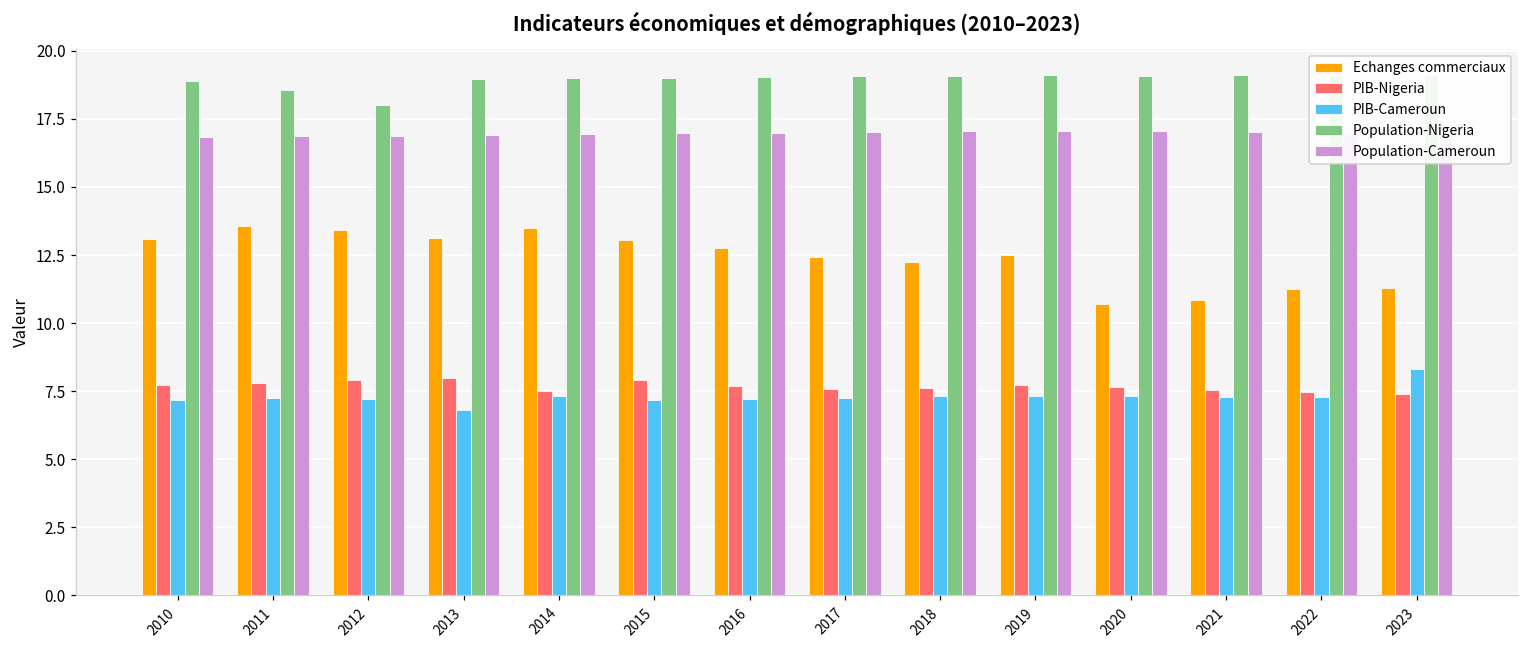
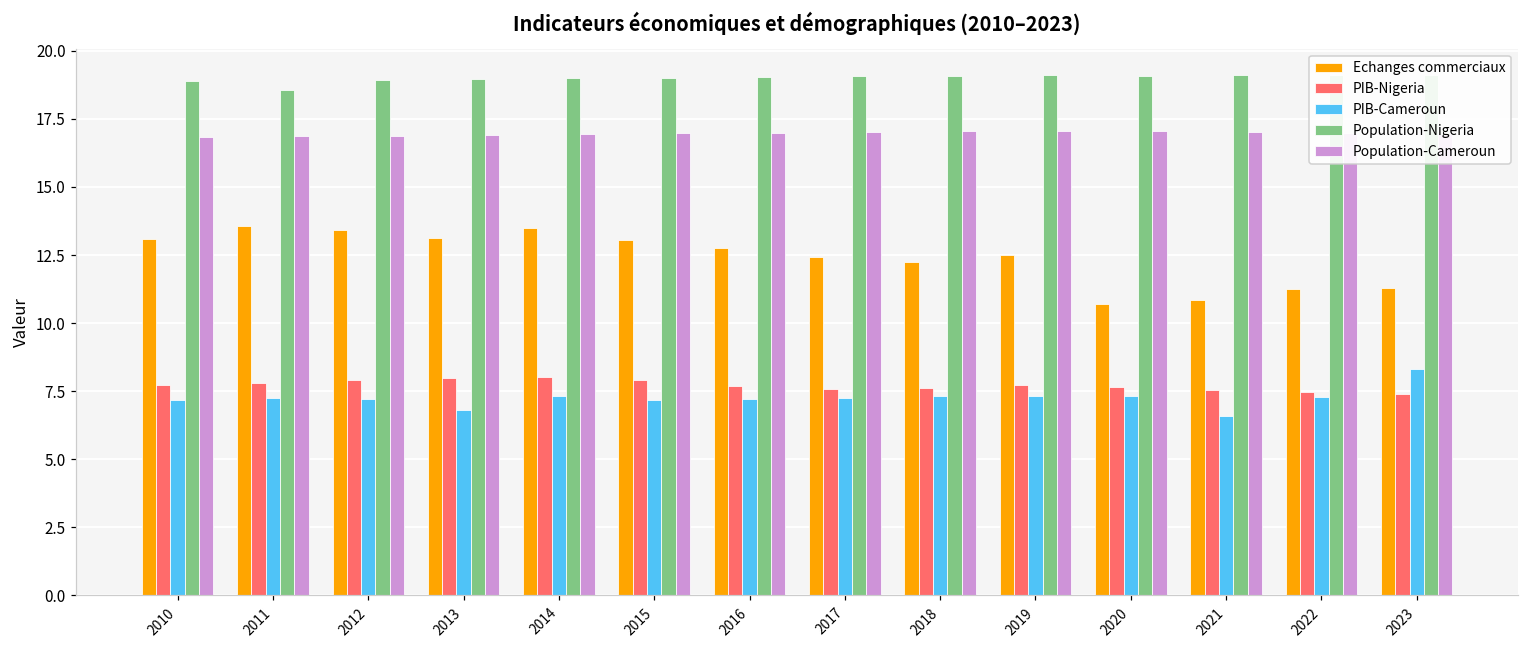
  {
    "Echanges commerciaux": {
      "2010": 13.1,
      "2011": 13.6,
      "2012": 13.4,
      "2013": 13.1,
      "2014": 13.5,
      "2015": 13.0,
      "2016": 12.8,
      "2017": 12.4,
      "2018": 12.2,
      "2019": 12.5,
      "2020": 10.7,
      "2021": 10.8,
      "2022": 11.3,
      "2023": 11.3
    },
    "PIB-Nigeria": {
      "2010": 7.7,
      "2011": 7.8,
      "2012": 7.9,
      "2013": 8.0,
-     "2014": 7.5,
+     "2014": 8.0,
      "2015": 7.9,
      "2016": 7.7,
      "2017": 7.6,
      "2018": 7.6,
      "2019": 7.7,
      "2020": 7.6,
      "2021": 7.6,
      "2022": 7.5,
      "2023": 7.4
    },
    "PIB-Cameroun": {
      "2010": 7.2,
      "2011": 7.2,
      "2012": 7.2,
      "2013": 6.8,
      "2014": 7.3,
      "2015": 7.2,
      "2016": 7.2,
      "2017": 7.3,
      "2018": 7.3,
      "2019": 7.3,
      "2020": 7.3,
-     "2021": 7.3,
+     "2021": 6.6,
      "2022": 7.3,
      "2023": 8.3
    },
    "Population-Nigeria": {
      "2010": 18.9,
      "2011": 18.5,
-     "2012": 18.0,
+     "2012": 18.9,
      "2013": 19.0,
      "2014": 19.0,
      "2015": 19.0,
      "2016": 19.0,
      "2017": 19.1,
      "2018": 19.1,
      "2019": 19.1,
      "2020": 19.1,
      "2021": 19.1
    },
    "Population-Cameroun": {
      "2010": 16.8,
      "2011": 16.9,
      "2012": 16.9,
      "2013": 16.9,
      "2014": 16.9,
      "2015": 17.0,
      "2016": 17.0,
      "2017": 17.0,
      "2018": 17.0,
      "2019": 17.1,
      "2020": 17.0,
      "2021": 17.0
    }
  }
